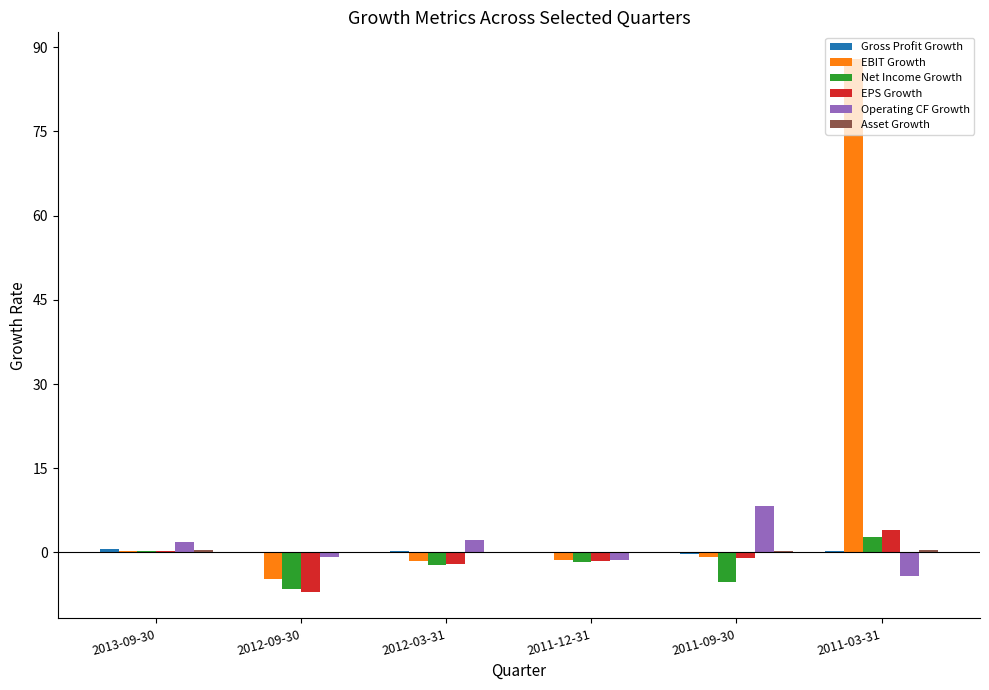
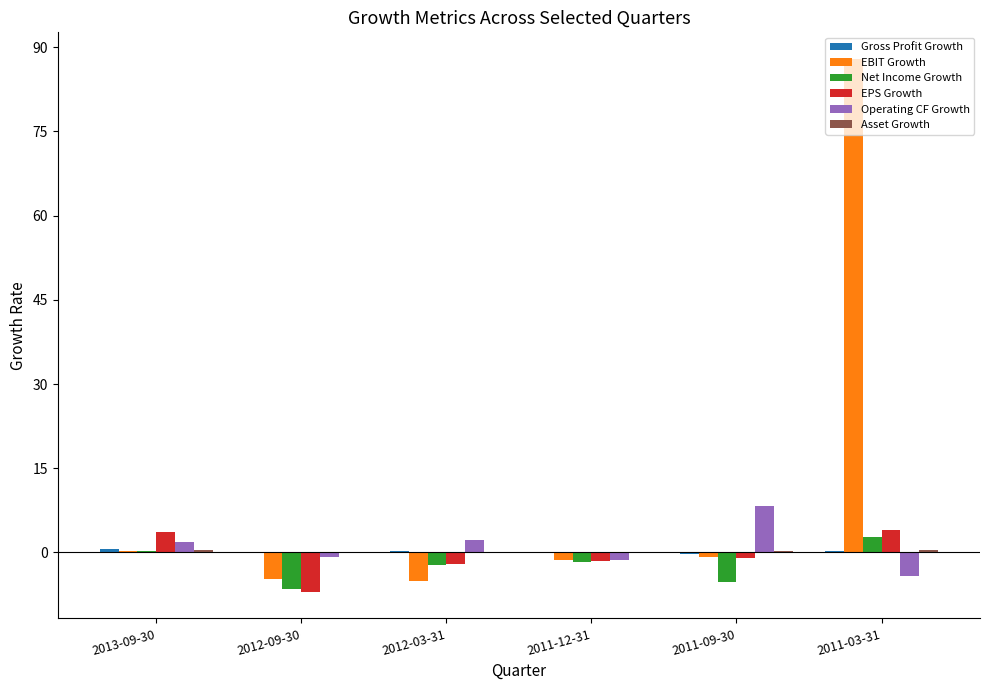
  {
    "Gross Profit Growth": {
      "2013-09-30": 1
    },
    "EBIT Growth": {
      "2012-09-30": -5,
-     "2012-03-31": -1,
+     "2012-03-31": -5,
      "2011-12-31": -1,
      "2011-09-30": -1
    },
    "Net Income Growth": {
      "2012-09-30": -7,
      "2012-03-31": -2,
      "2011-12-31": -2,
      "2011-09-30": -5,
      "2011-03-31": 3
    },
    "EPS Growth": {
-     "2013-09-30": 0,
+     "2013-09-30": 4,
      "2012-09-30": -7,
      "2012-03-31": -2,
      "2011-12-31": -2,
      "2011-09-30": -1,
      "2011-03-31": 4
    },
    "Operating CF Growth": {
      "2013-09-30": 2,
      "2012-09-30": -1,
      "2012-03-31": 2,
      "2011-12-31": -1,
      "2011-09-30": 8,
      "2011-03-31": -4
    },
    "Asset Growth": {
      "2011-03-31": 0
    }
  }
